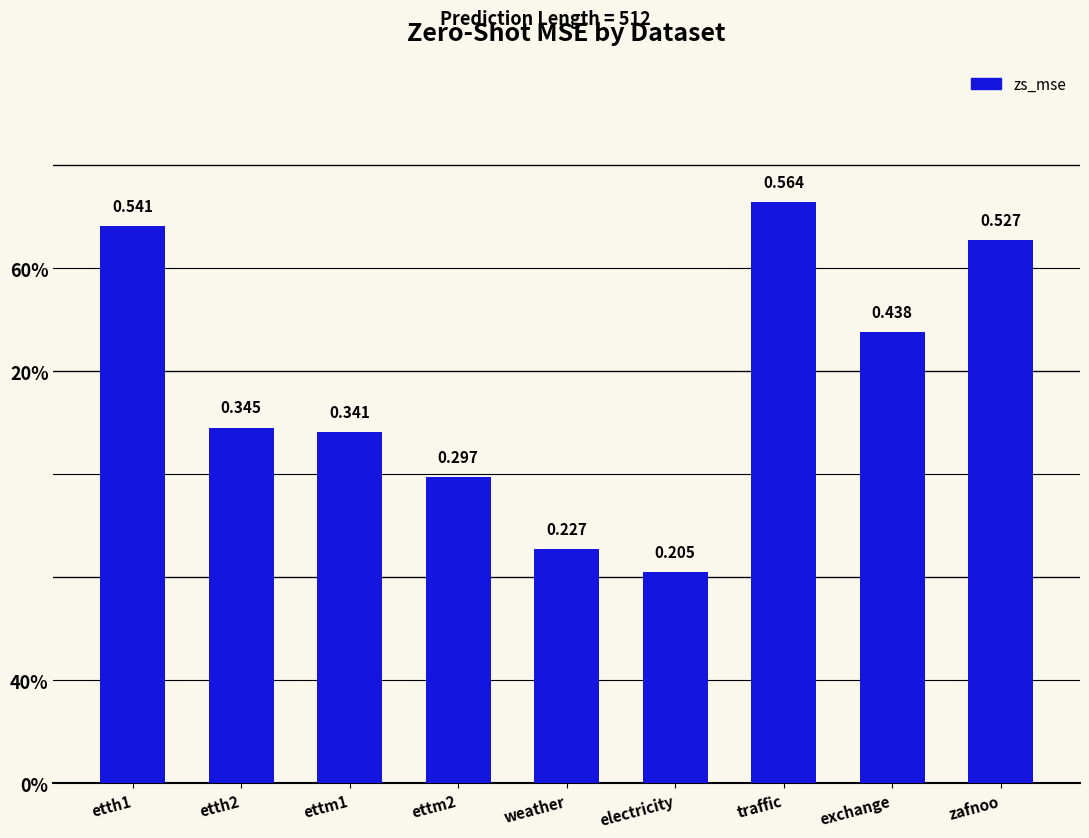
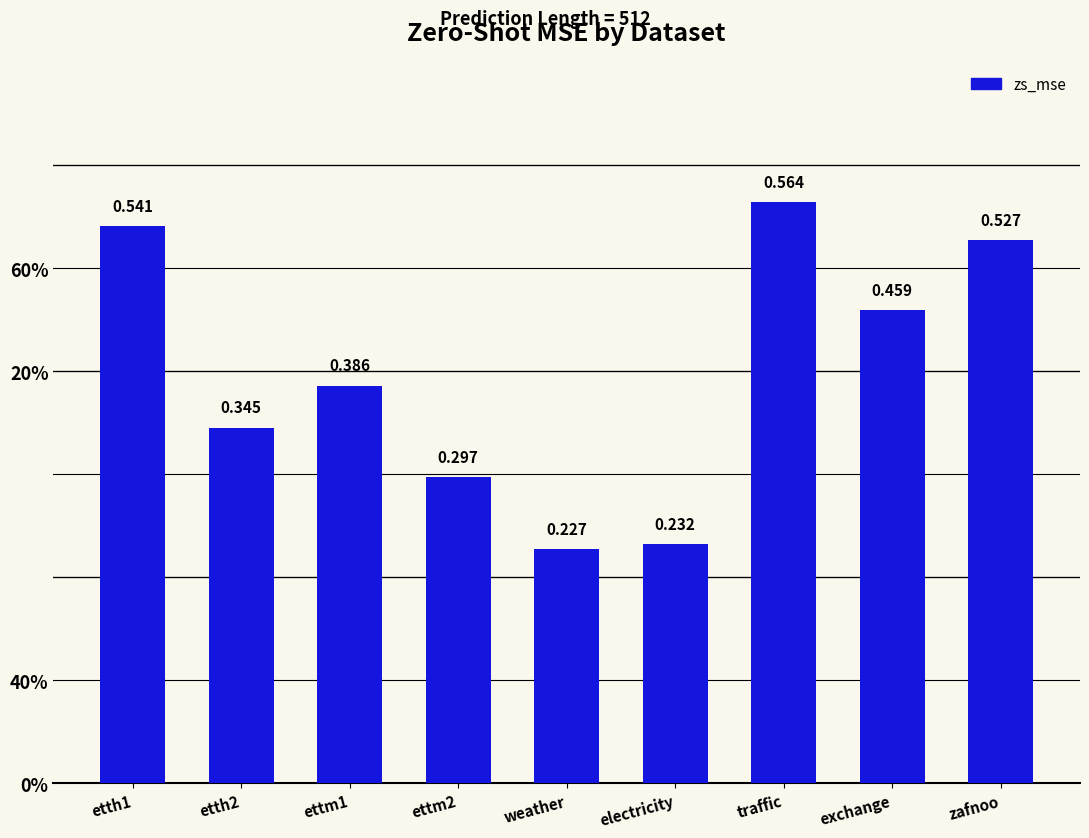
  {
    "etth1": 0.541,
    "etth2": 0.345,
-   "ettm1": 0.341,
+   "ettm1": 0.386,
    "ettm2": 0.297,
    "weather": 0.227,
-   "electricity": 0.205,
+   "electricity": 0.232,
    "traffic": 0.564,
-   "exchange": 0.438,
+   "exchange": 0.459,
    "zafnoo": 0.527
  }
